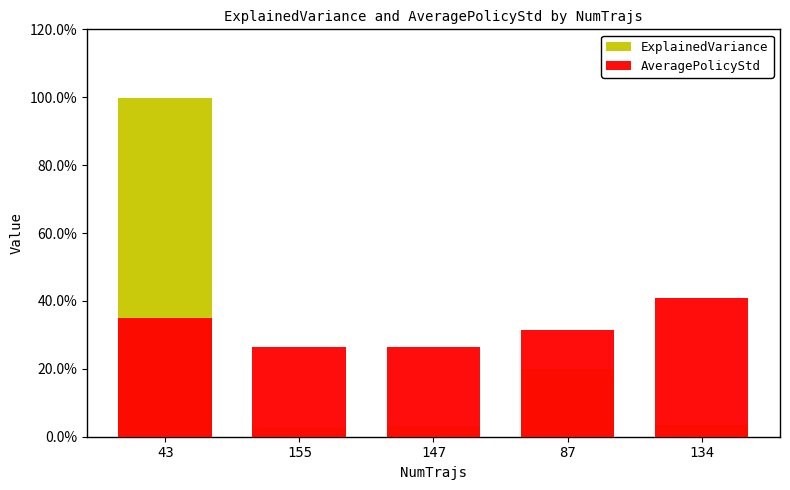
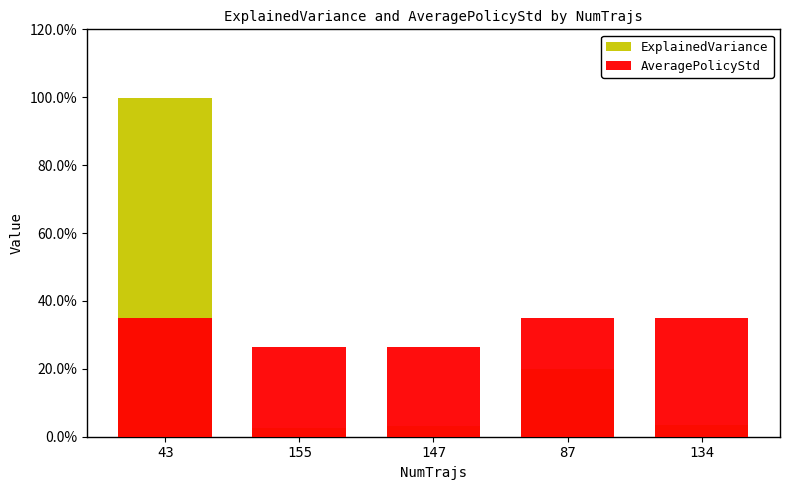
  {
    "ExplainedVariance": {
      "43": "100%"
    },
    "AveragePolicyStd": {
      "155": "26%",
      "147": "27%",
-     "87": "31%",
-     "134": "41%"
+     "87": "35%",
+     "134": "35%"
    }
  }
